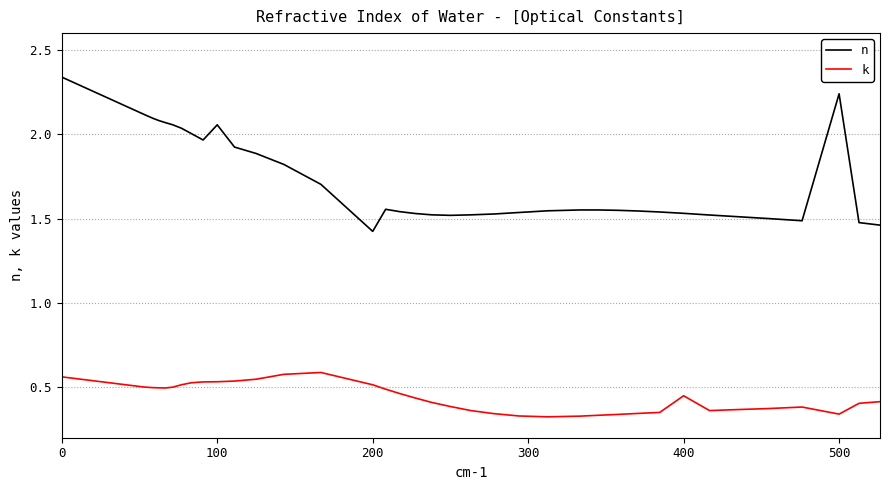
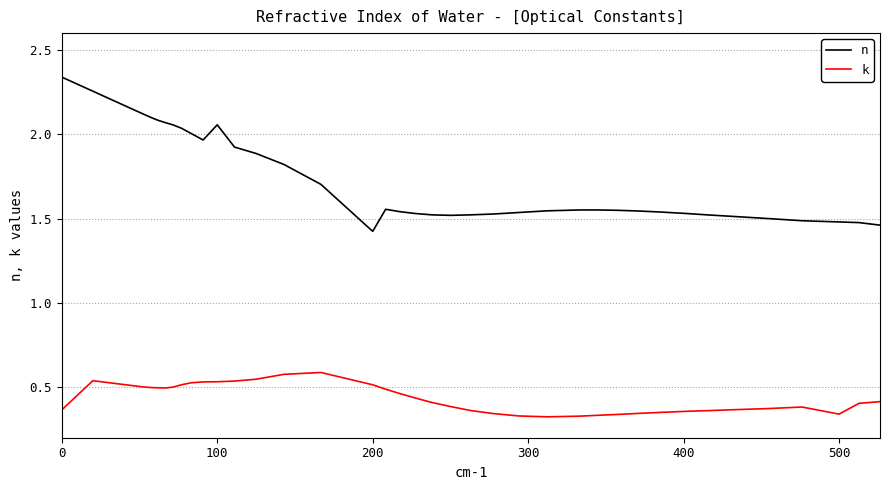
  {
    "n": {
      "0": 2.34,
      "100": 2.06,
      "200": 1.42,
      "400": 1.53,
-     "500": 2.24
+     "500": 1.48
    },
    "k": {
-     "0": 0.56,
+     "0": 0.37,
      "100": 0.53,
      "200": 0.51,
-     "400": 0.45,
+     "400": 0.36,
      "500": 0.34
    }
  }
